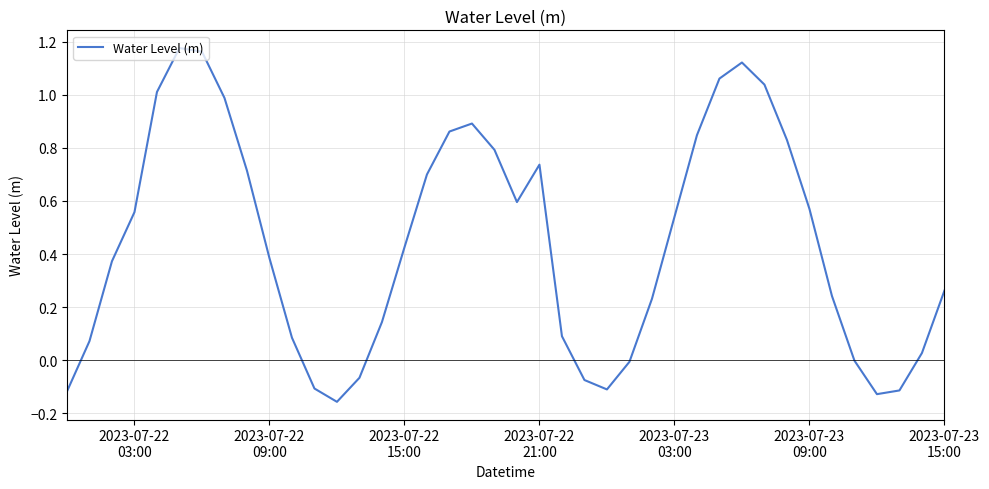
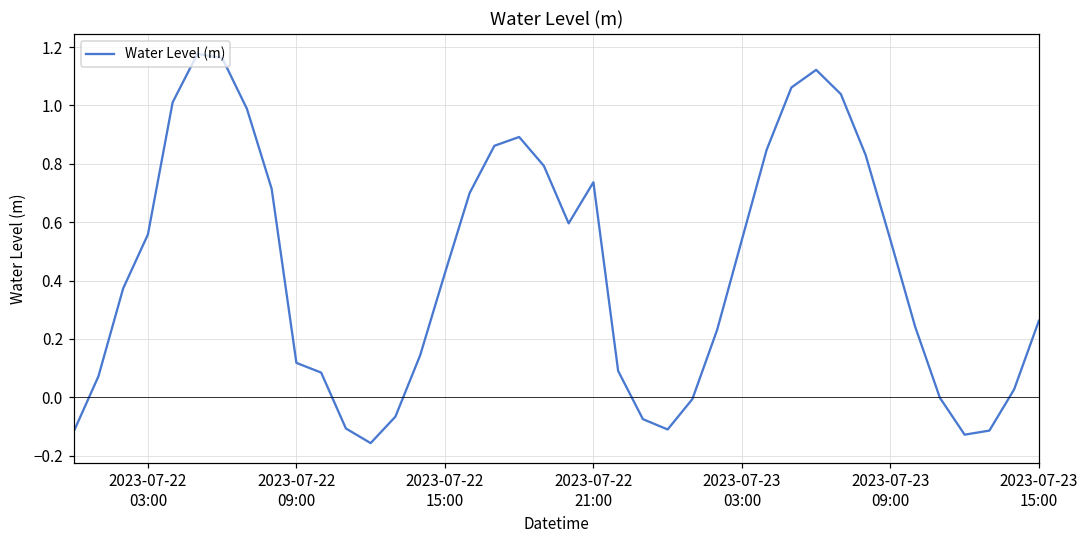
  {
    "2023-07-22 03:00": 0.56,
-   "2023-07-22 09:00": 0.38,
+   "2023-07-22 09:00": 0.12,
    "2023-07-22 15:00": 0.43,
    "2023-07-22 21:00": 0.74,
    "2023-07-23 03:00": 0.54,
-   "2023-07-23 09:00": 0.57,
+   "2023-07-23 09:00": 0.54,
    "2023-07-23 15:00": 0.26
  }
